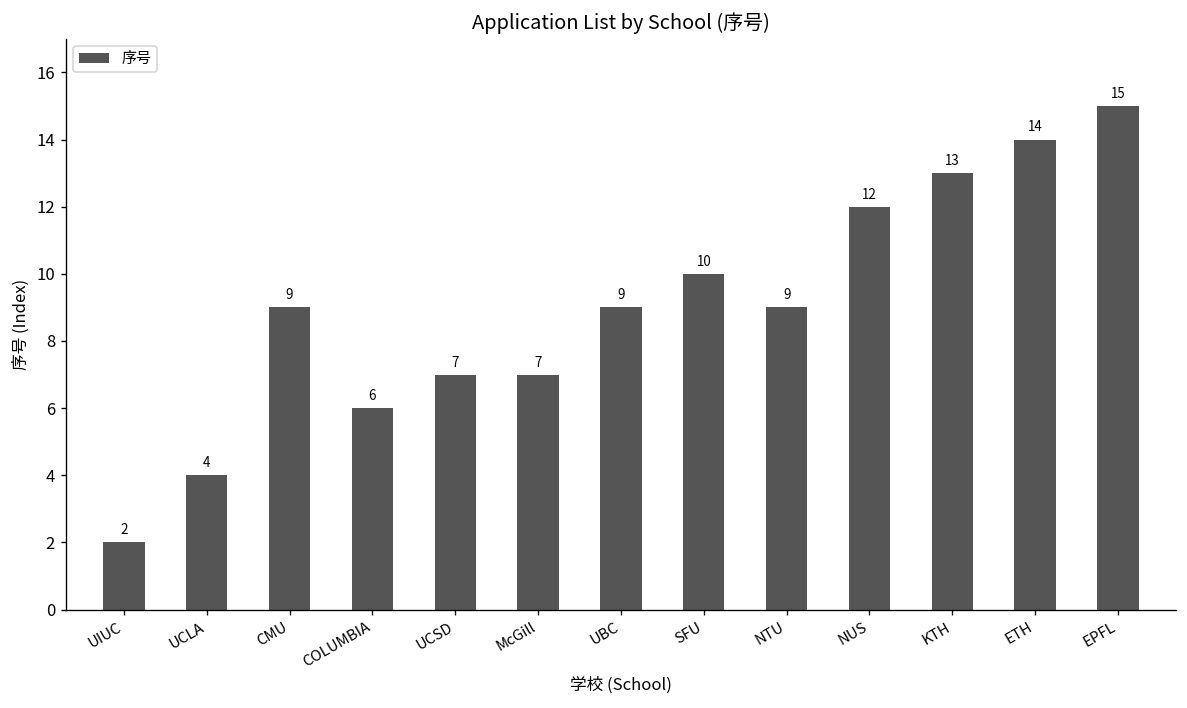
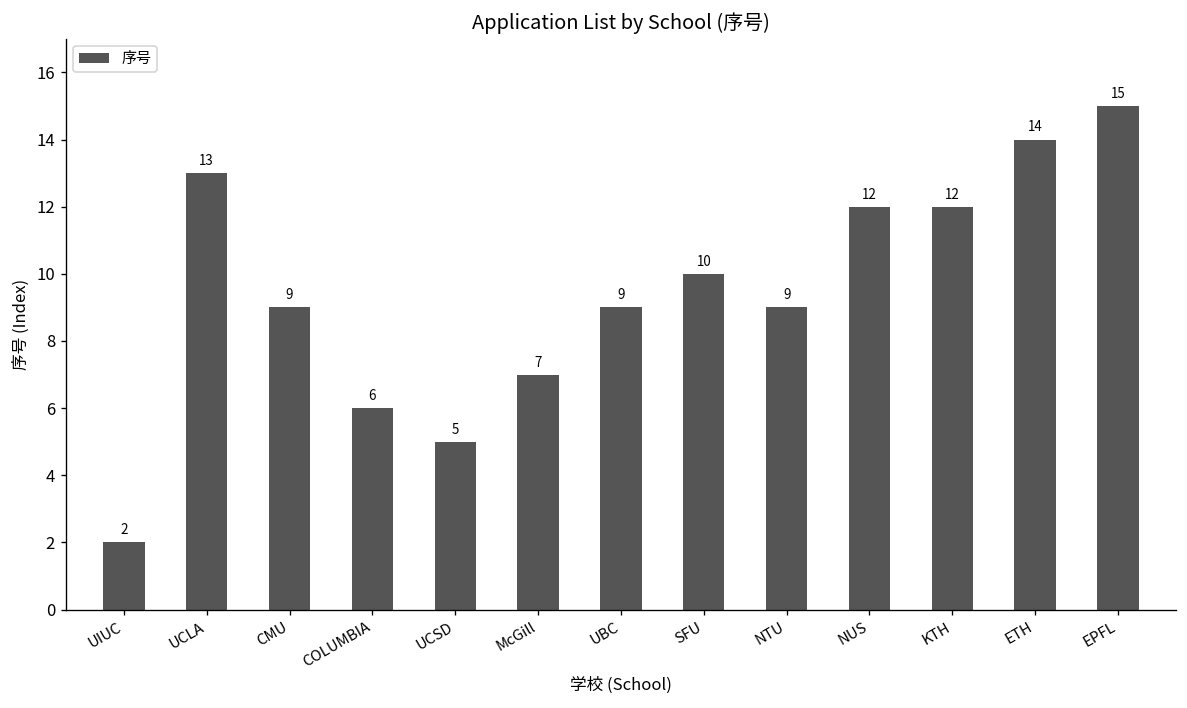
  {
    "UIUC": 2,
-   "UCLA": 4,
+   "UCLA": 13,
    "CMU": 9,
    "COLUMBIA": 6,
-   "UCSD": 7,
+   "UCSD": 5,
    "McGill": 7,
    "UBC": 9,
    "SFU": 10,
    "NTU": 9,
    "NUS": 12,
-   "KTH": 13,
+   "KTH": 12,
    "ETH": 14,
    "EPFL": 15
  }
